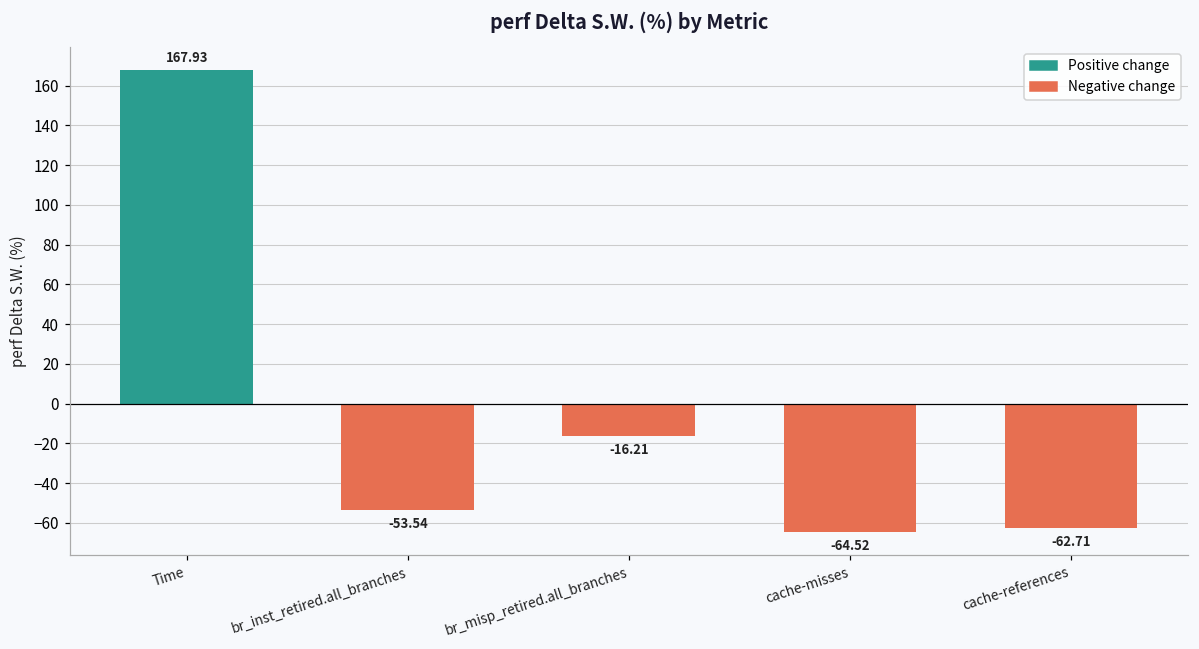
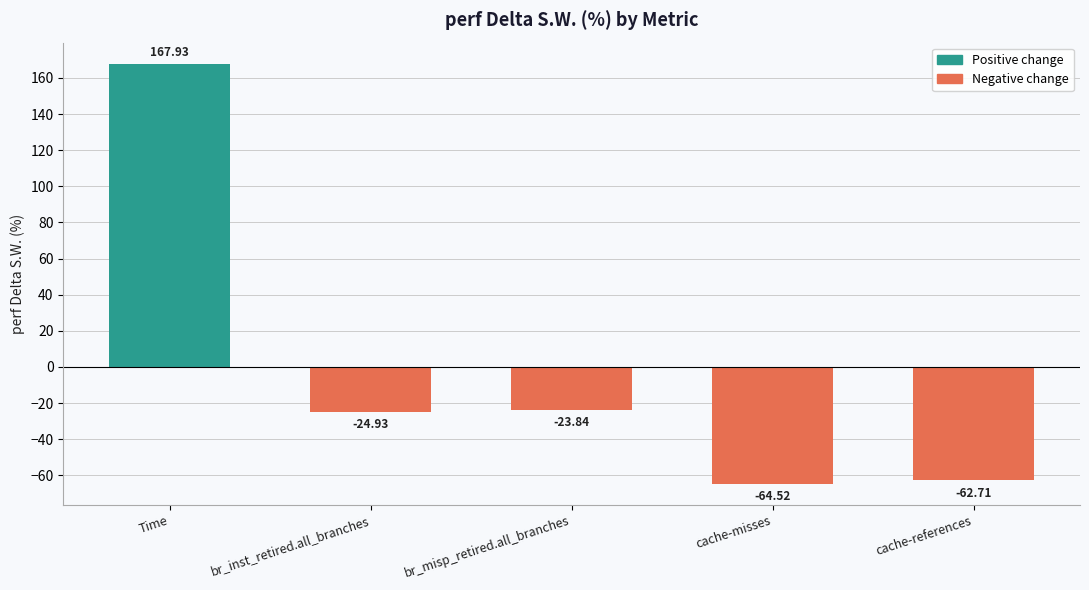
  {
    "Time": 167.93,
-   "br_inst_retired.all_branches": -53.54,
-   "br_misp_retired.all_branches": -16.21,
+   "br_inst_retired.all_branches": -24.93,
+   "br_misp_retired.all_branches": -23.84,
    "cache-misses": -64.52,
    "cache-references": -62.71
  }
